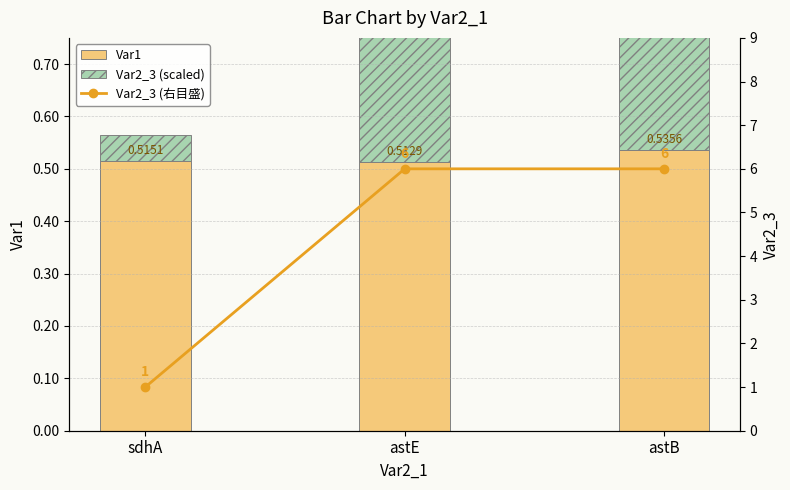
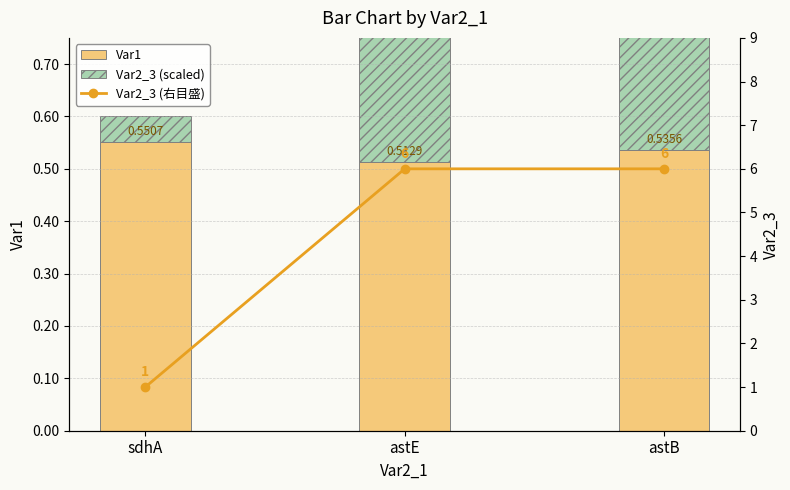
  {
    "Var1": {
-     "sdhA": 0.5151,
+     "sdhA": 0.5507,
      "astB": 0.5356
    },
    "Var2_3 (右目盛)": {
      "astB": 6
    }
  }
